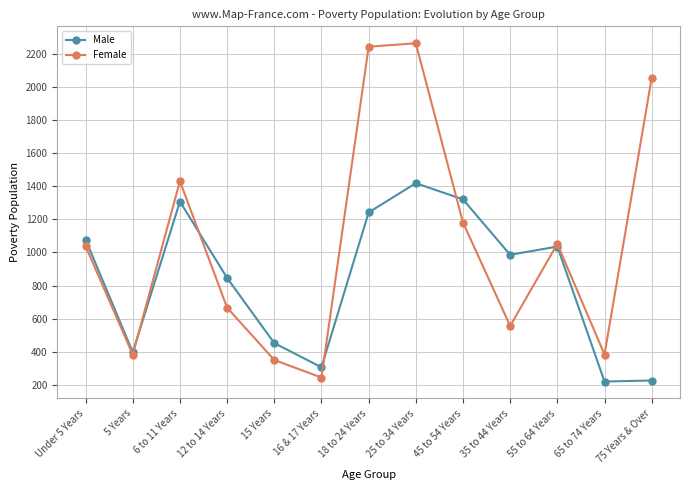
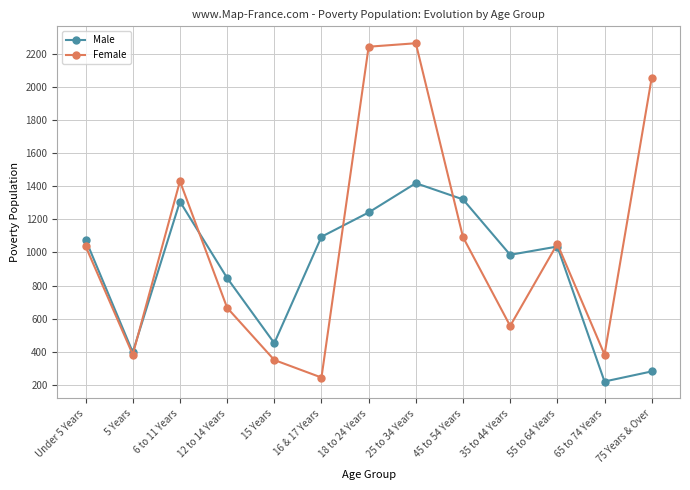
  {
    "Male": {
      "Under 5 Years": 1080,
      "6 to 11 Years": 1310,
      "12 to 14 Years": 850,
      "15 Years": 450,
-     "16 & 17 Years": 310,
+     "16 & 17 Years": 1100,
      "18 to 24 Years": 1240,
      "25 to 34 Years": 1420,
      "45 to 54 Years": 1320,
      "35 to 44 Years": 990,
      "55 to 64 Years": 1040,
      "65 to 74 Years": 220,
-     "75 Years & Over": 230
+     "75 Years & Over": 280
    },
    "Female": {
      "Under 5 Years": 1040,
      "6 to 11 Years": 1430,
      "12 to 14 Years": 670,
      "15 Years": 350,
      "16 & 17 Years": 240,
      "18 to 24 Years": 2240,
      "25 to 34 Years": 2270,
-     "45 to 54 Years": 1180,
+     "45 to 54 Years": 1090,
      "35 to 44 Years": 560,
      "55 to 64 Years": 1050,
      "65 to 74 Years": 380,
      "75 Years & Over": 2060
    }
  }
